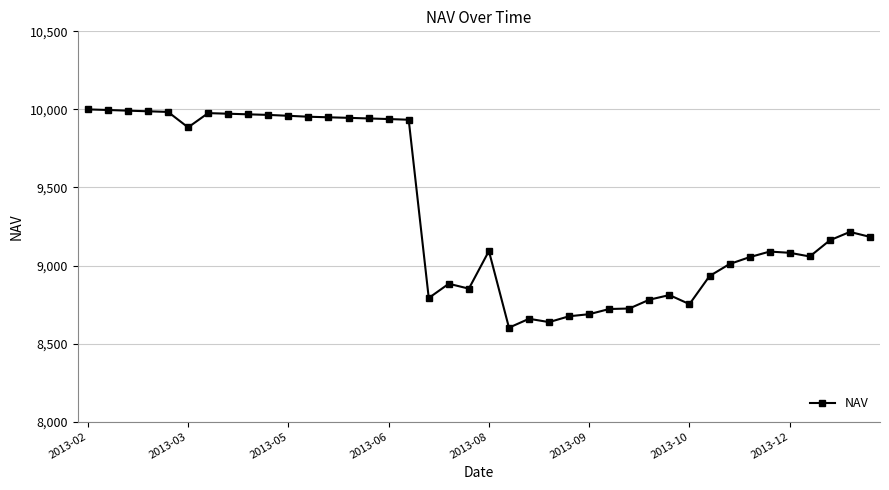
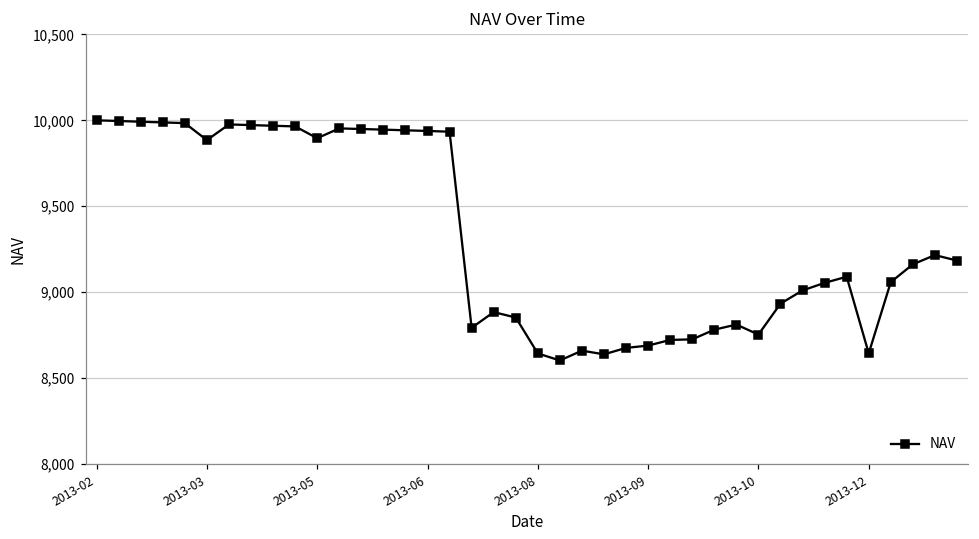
  {
    "2013-02": "10,000",
    "2013-03": "9,880",
-   "2013-05": "9,960",
+   "2013-05": "9,900",
    "2013-06": "9,940",
-   "2013-08": "9,090",
+   "2013-08": "8,640",
    "2013-09": "8,690",
    "2013-10": "8,750",
-   "2013-12": "9,080"
+   "2013-12": "8,640"
  }
